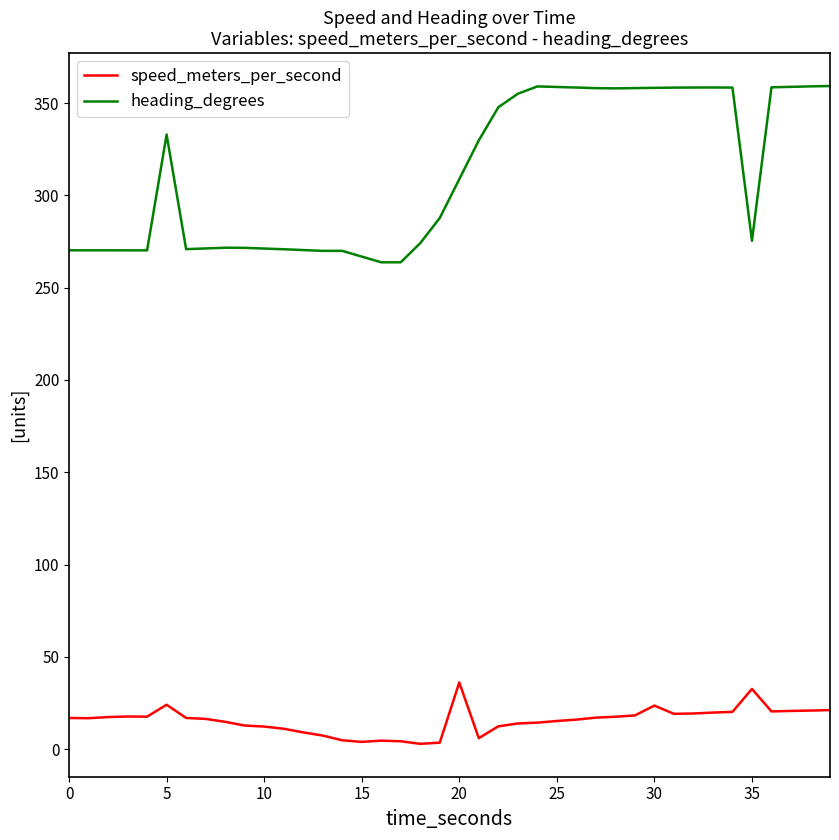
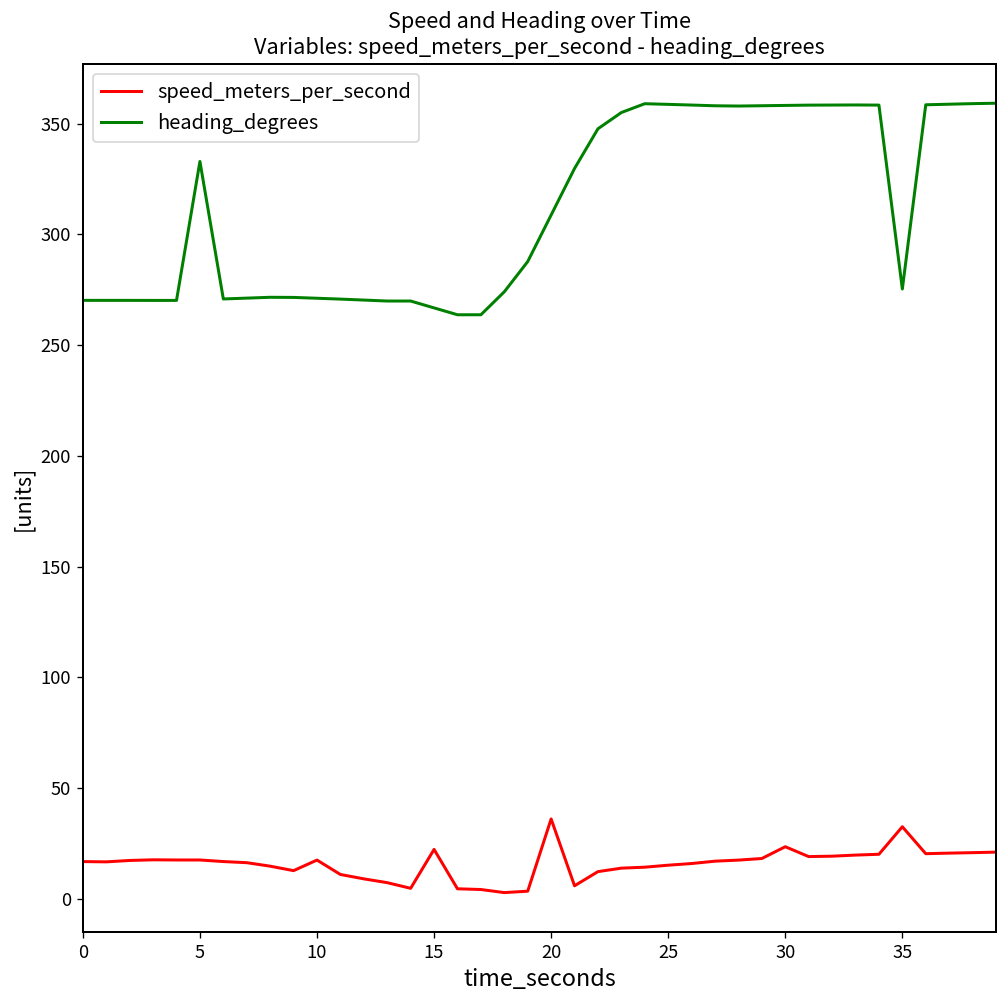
  {
    "speed_meters_per_second": {
      "0": 17,
-     "5": 24,
-     "10": 12,
-     "15": 4,
+     "5": 18,
+     "10": 18,
+     "15": 22,
      "20": 36,
      "25": 15,
      "30": 24,
      "35": 33
    },
    "heading_degrees": {
      "0": 270,
      "5": 333,
      "10": 271,
      "15": 267,
      "20": 309,
      "25": 359,
      "30": 358,
      "35": 275
    }
  }
